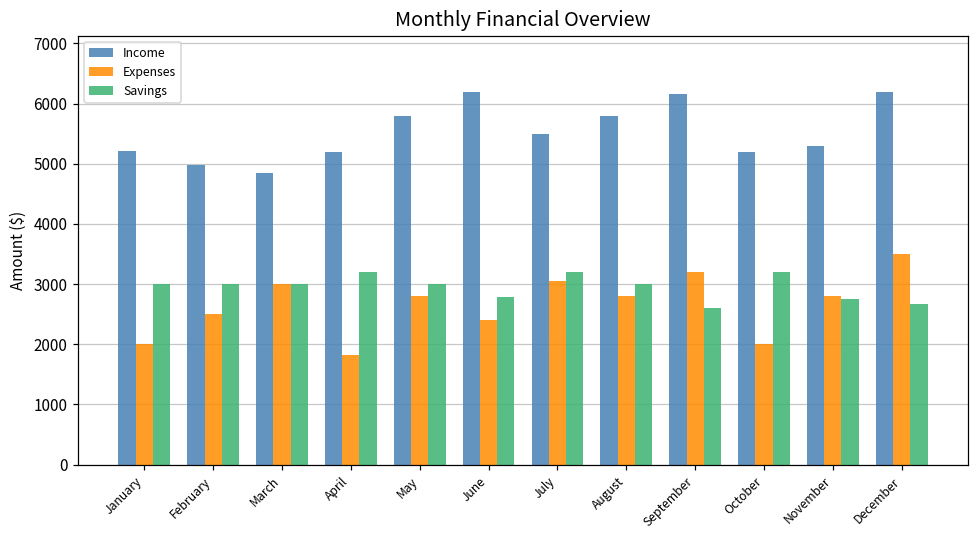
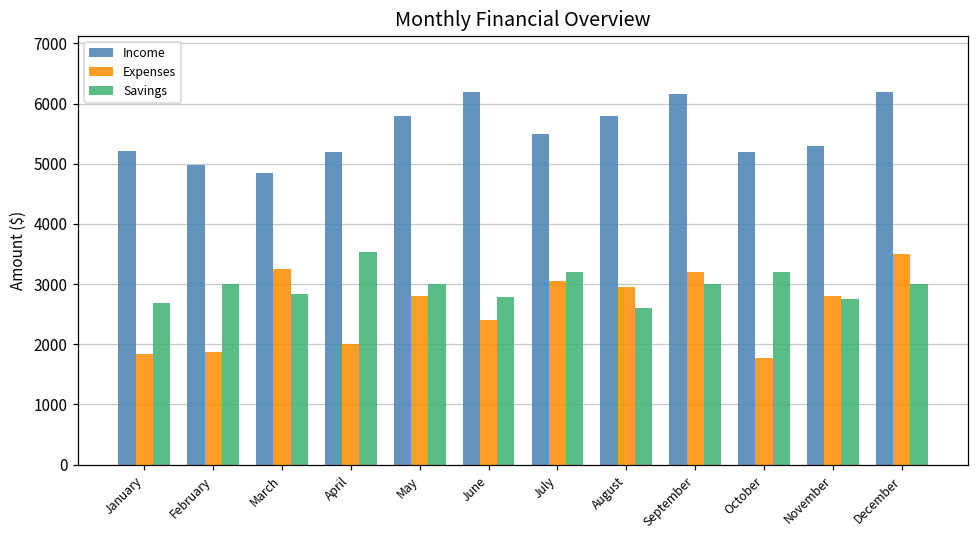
  {
    "Income": {
      "January": 5200,
      "February": 5000,
      "March": 4800,
      "April": 5200,
      "May": 5800,
      "June": 6200,
      "July": 5500,
      "August": 5800,
      "September": 6200,
      "October": 5200,
      "November": 5300,
      "December": 6200
    },
    "Expenses": {
-     "January": 2000,
-     "February": 2500,
-     "March": 3000,
-     "April": 1800,
+     "January": 1800,
+     "February": 1900,
+     "March": 3300,
+     "April": 2000,
      "May": 2800,
      "June": 2400,
      "July": 3000,
-     "August": 2800,
+     "August": 3000,
      "September": 3200,
-     "October": 2000,
+     "October": 1800,
      "November": 2800,
      "December": 3500
    },
    "Savings": {
-     "January": 3000,
+     "January": 2700,
      "February": 3000,
-     "March": 3000,
-     "April": 3200,
+     "March": 2800,
+     "April": 3500,
      "May": 3000,
      "June": 2800,
      "July": 3200,
-     "August": 3000,
-     "September": 2600,
+     "August": 2600,
+     "September": 3000,
      "October": 3200,
      "November": 2800,
-     "December": 2700
+     "December": 3000
    }
  }
